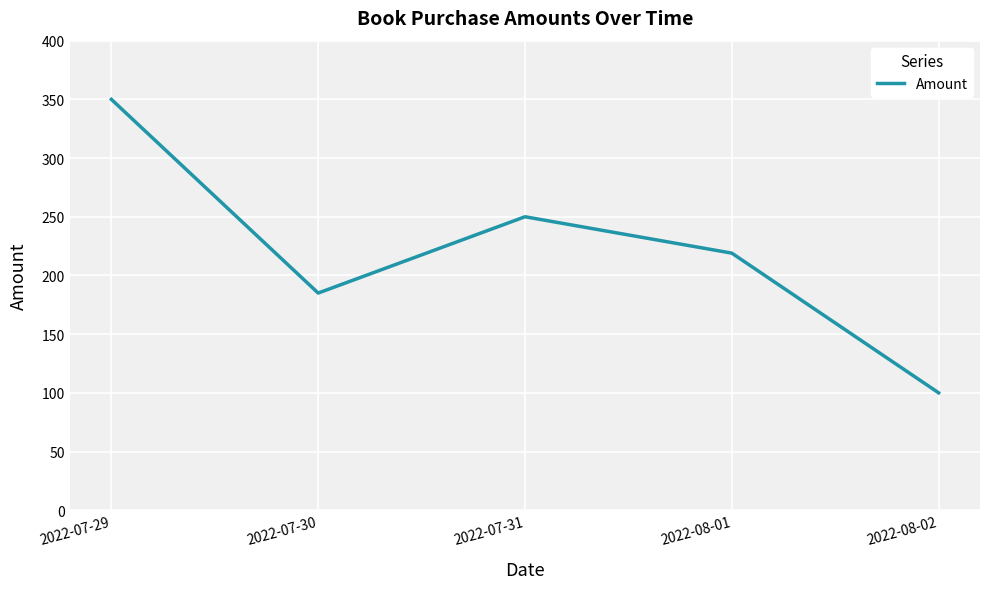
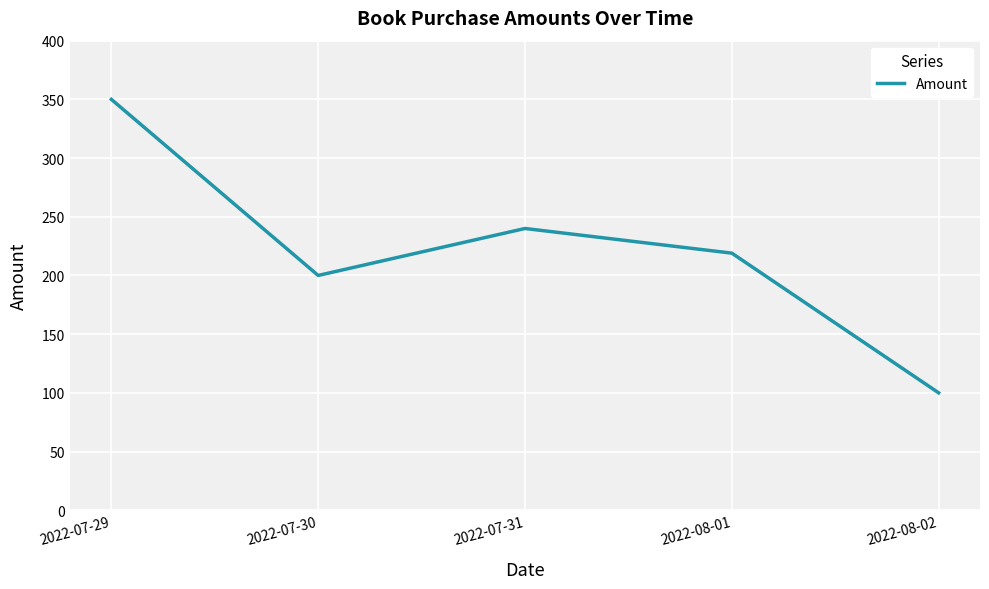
  {
    "2022-07-29": 350,
-   "2022-07-30": 185,
-   "2022-07-31": 250,
+   "2022-07-30": 200,
+   "2022-07-31": 240,
    "2022-08-01": 219,
    "2022-08-02": 100
  }
